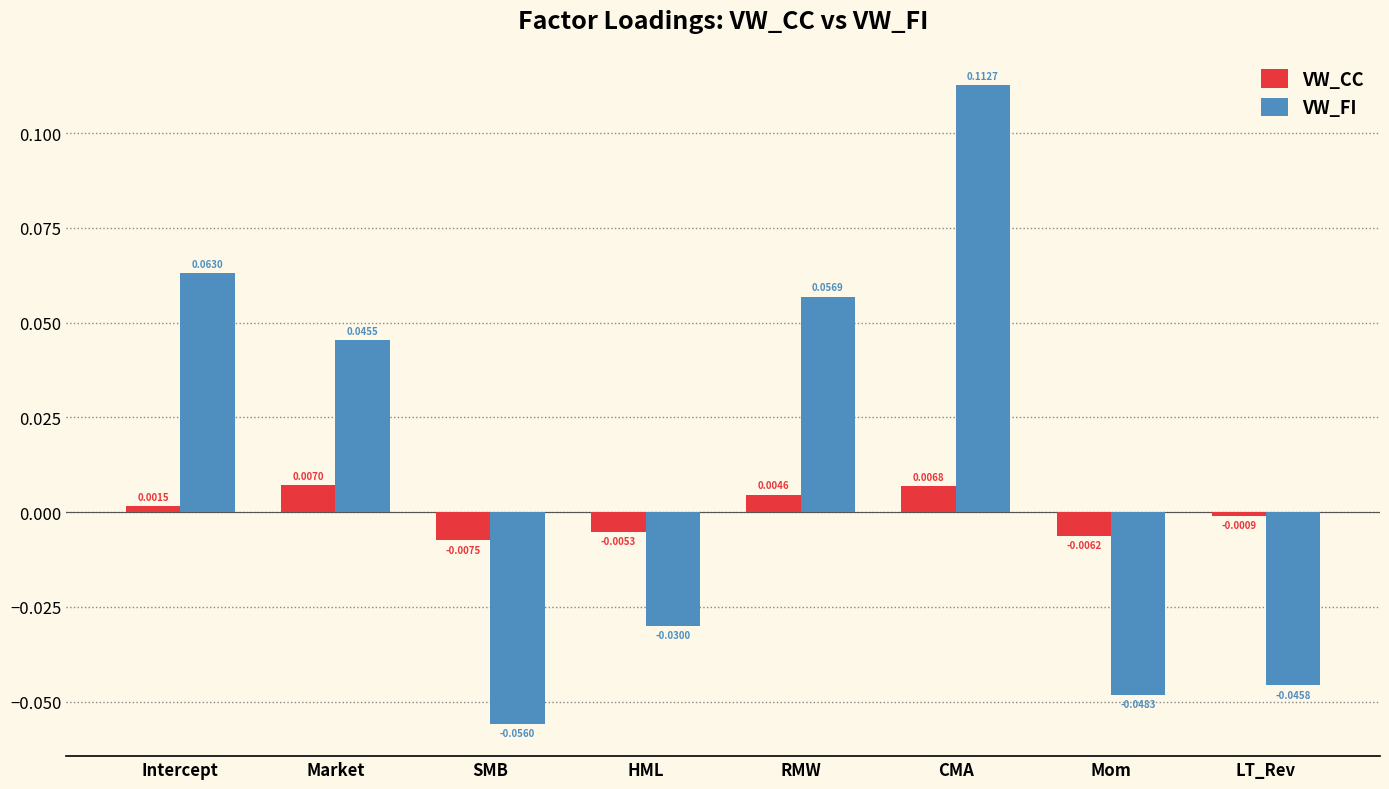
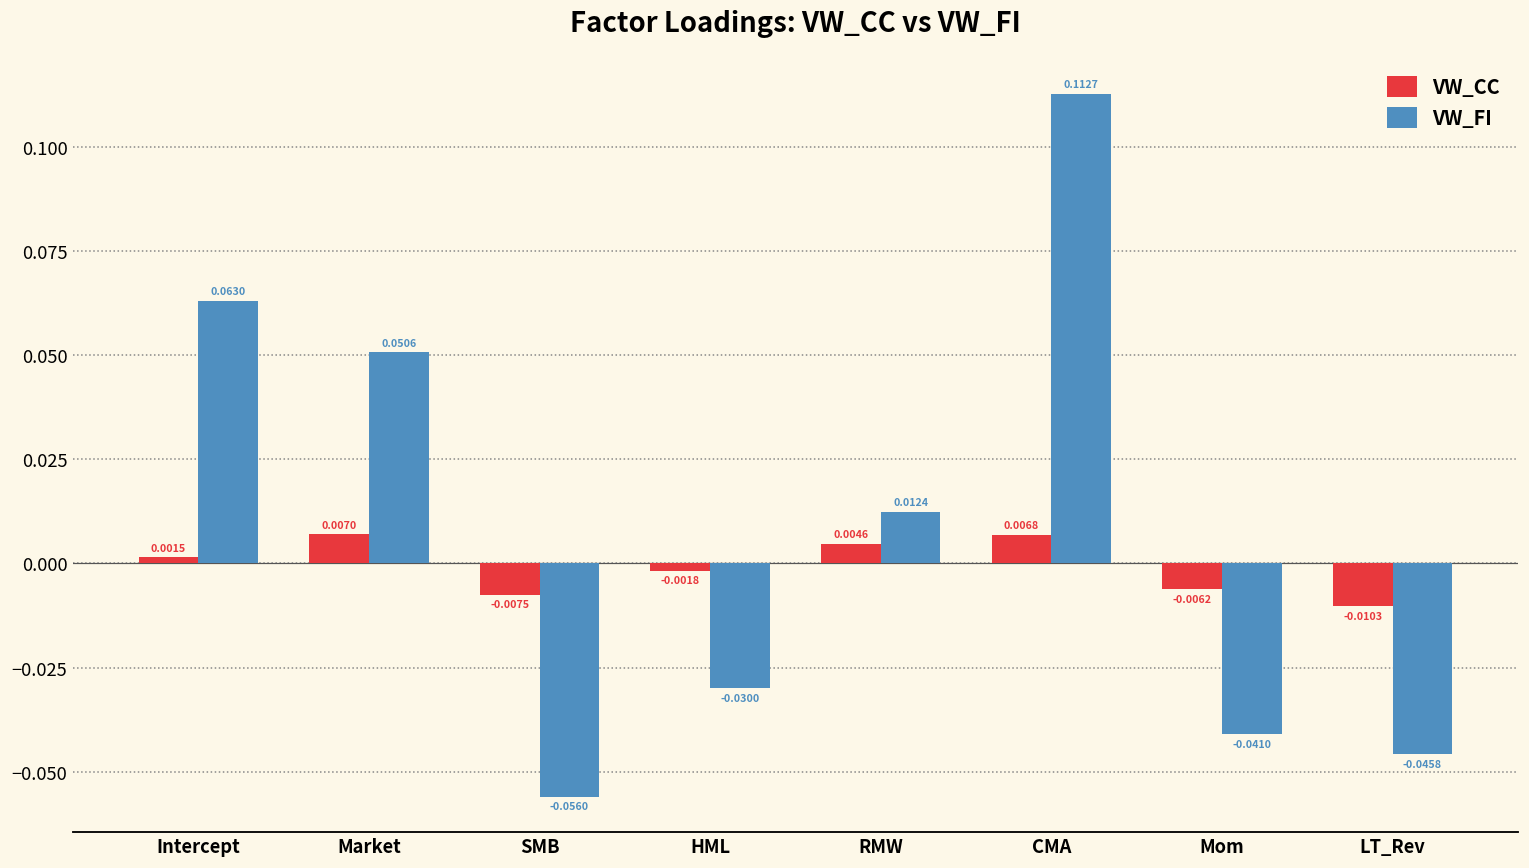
  {
    "VW_CC": {
      "Intercept": 0.0015,
      "Market": 0.0070,
      "SMB": -0.0075,
-     "HML": -0.0053,
+     "HML": -0.0018,
      "RMW": 0.0046,
      "CMA": 0.0068,
      "Mom": -0.0062,
-     "LT_Rev": -0.0009
+     "LT_Rev": -0.0103
    },
    "VW_FI": {
      "Intercept": 0.0630,
-     "Market": 0.0455,
+     "Market": 0.0506,
      "SMB": -0.0560,
      "HML": -0.0300,
-     "RMW": 0.0569,
+     "RMW": 0.0124,
      "CMA": 0.1127,
-     "Mom": -0.0483,
+     "Mom": -0.0410,
      "LT_Rev": -0.0458
    }
  }
